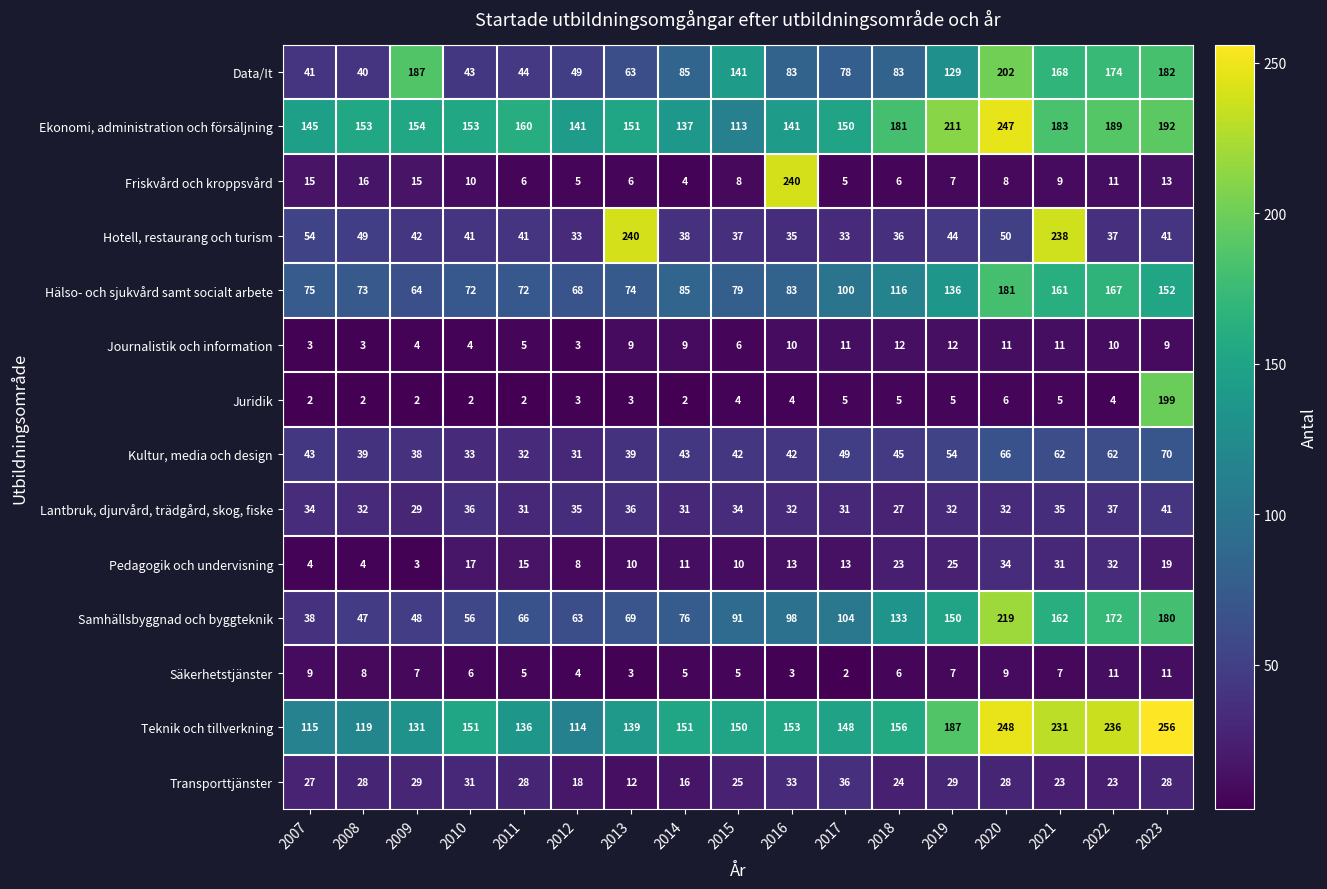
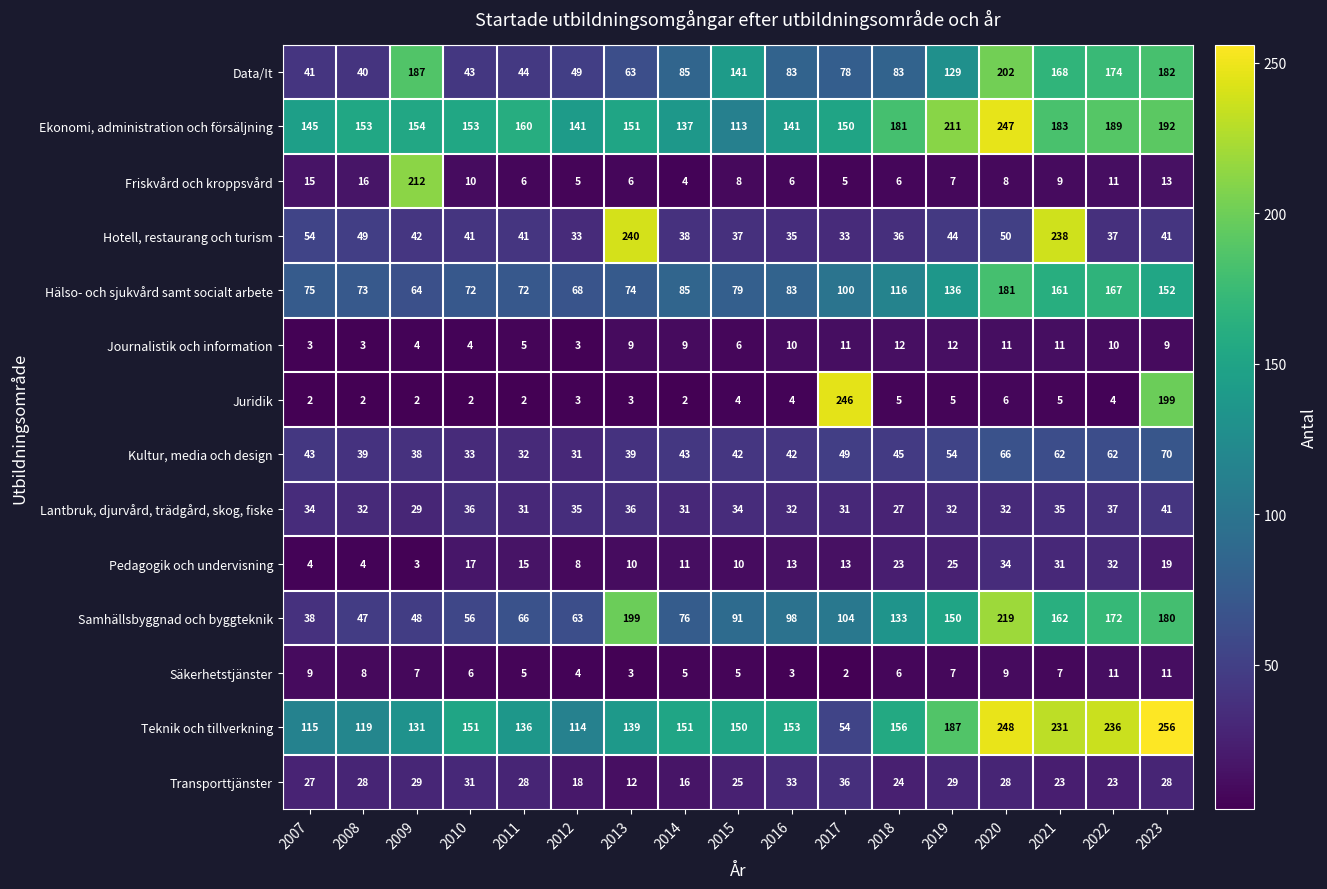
  {
    "Friskvård och kroppsvård": {
      "2007": 15,
      "2008": 16,
-     "2009": 15,
+     "2009": 212,
      "2010": 10,
      "2011": 6,
      "2012": 5,
      "2013": 6,
      "2014": 4,
      "2015": 8,
-     "2016": 240,
+     "2016": 6,
      "2017": 5,
      "2018": 6,
      "2019": 7,
      "2020": 8,
      "2021": 9,
      "2022": 11,
      "2023": 13
    },
    "Juridik": {
      "2007": 2,
      "2008": 2,
      "2009": 2,
      "2010": 2,
      "2011": 2,
      "2012": 3,
      "2013": 3,
      "2014": 2,
      "2015": 4,
      "2016": 4,
-     "2017": 5,
+     "2017": 246,
      "2018": 5,
      "2019": 5,
      "2020": 6,
      "2021": 5,
      "2022": 4,
      "2023": 199
    },
    "Samhällsbyggnad och byggteknik": {
      "2007": 38,
      "2008": 47,
      "2009": 48,
      "2010": 56,
      "2011": 66,
      "2012": 63,
-     "2013": 69,
+     "2013": 199,
      "2014": 76,
      "2015": 91,
      "2016": 98,
      "2017": 104,
      "2018": 133,
      "2019": 150,
      "2020": 219,
      "2021": 162,
      "2022": 172,
      "2023": 180
    },
    "Teknik och tillverkning": {
      "2007": 115,
      "2008": 119,
      "2009": 131,
      "2010": 151,
      "2011": 136,
      "2012": 114,
      "2013": 139,
      "2014": 151,
      "2015": 150,
      "2016": 153,
-     "2017": 148,
+     "2017": 54,
      "2018": 156,
      "2019": 187,
      "2020": 248,
      "2021": 231,
      "2022": 236,
      "2023": 256
    }
  }
